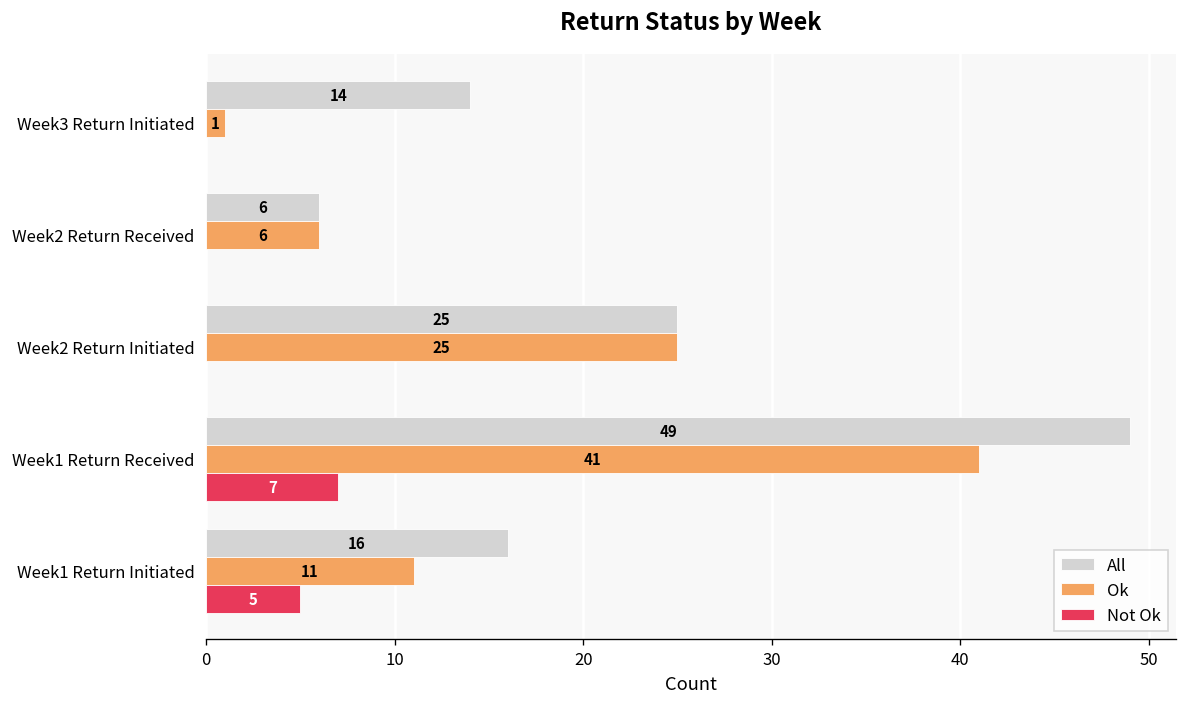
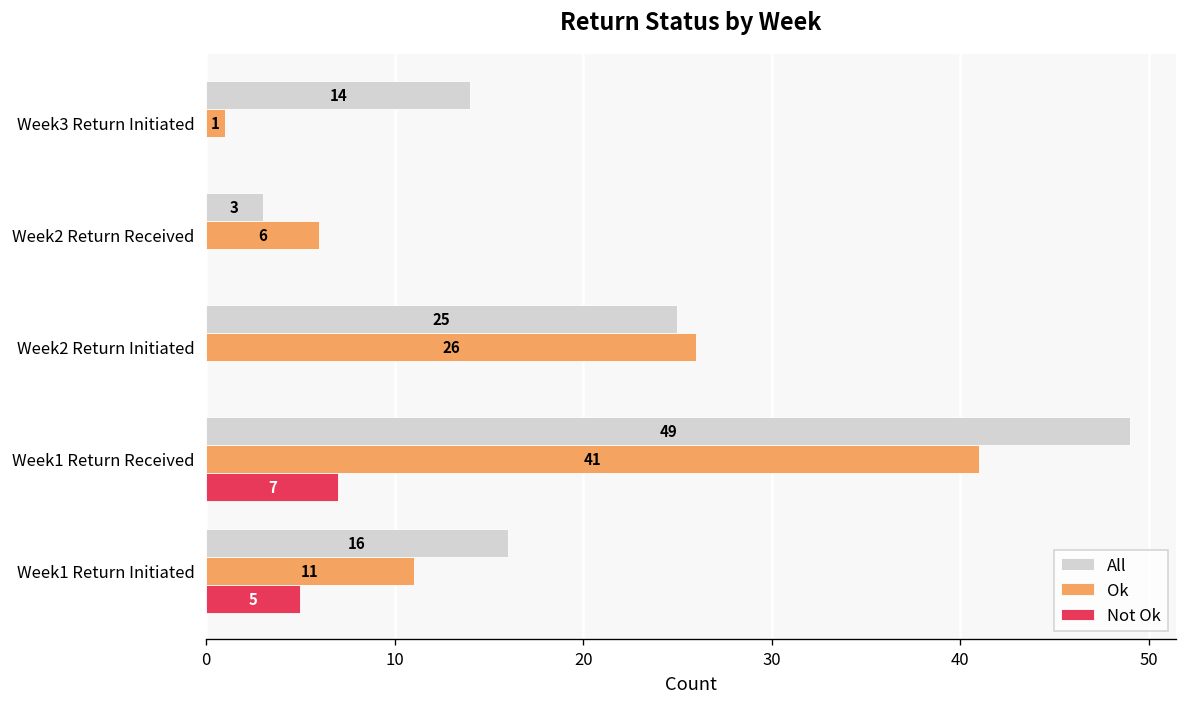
  {
    "All": {
      "Week3 Return Initiated": 14,
-     "Week2 Return Received": 6,
+     "Week2 Return Received": 3,
      "Week2 Return Initiated": 25,
      "Week1 Return Received": 49,
      "Week1 Return Initiated": 16
    },
    "Ok": {
      "Week3 Return Initiated": 1,
      "Week2 Return Received": 6,
-     "Week2 Return Initiated": 25,
+     "Week2 Return Initiated": 26,
      "Week1 Return Received": 41,
      "Week1 Return Initiated": 11
    },
    "Not Ok": {
      "Week1 Return Received": 7,
      "Week1 Return Initiated": 5
    }
  }
